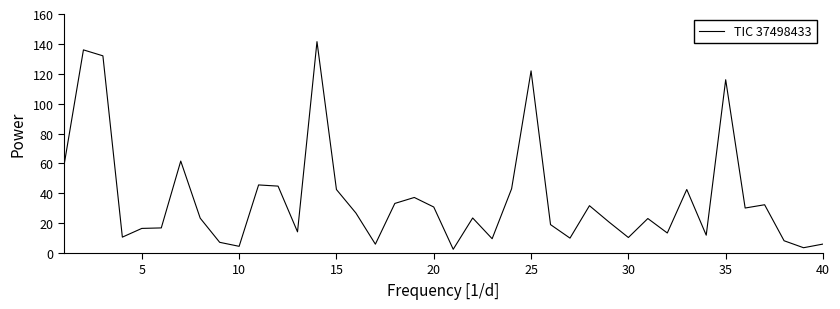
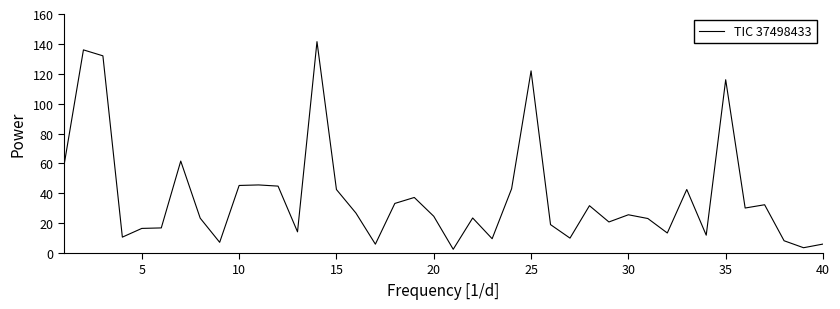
  {
    "5": 16,
-   "10": 4,
+   "10": 45,
    "15": 43,
-   "20": 31,
+   "20": 25,
    "25": 122,
-   "30": 10,
+   "30": 26,
    "35": 116,
    "40": 6
  }
